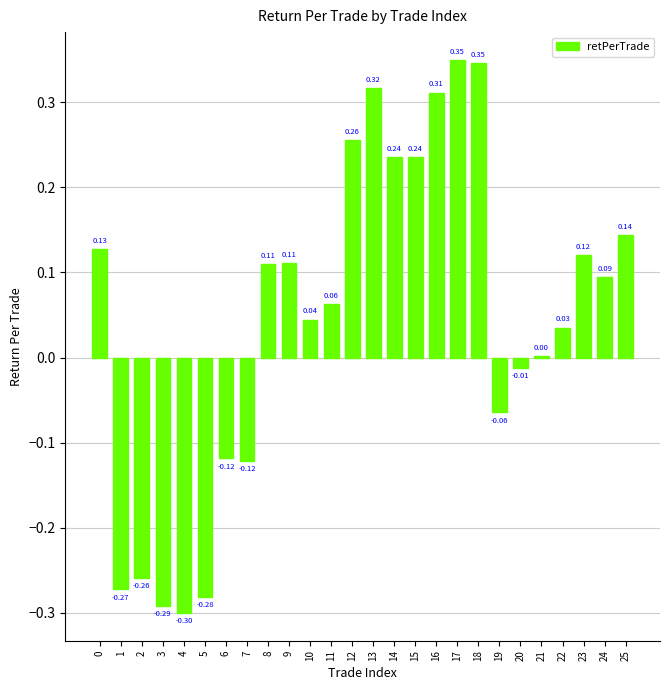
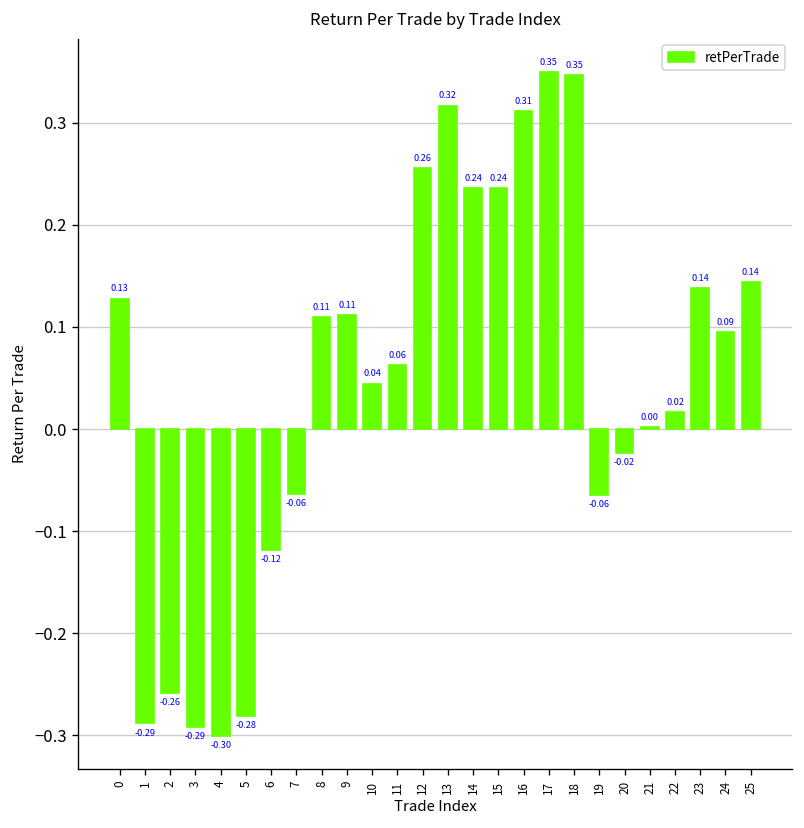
  {
    "0": 0.13,
-   "1": -0.27,
+   "1": -0.29,
    "2": -0.26,
    "3": -0.29,
    "4": -0.30,
    "5": -0.28,
    "6": -0.12,
-   "7": -0.12,
+   "7": -0.06,
    "8": 0.11,
    "9": 0.11,
    "10": 0.04,
    "11": 0.06,
    "12": 0.26,
    "13": 0.32,
    "14": 0.24,
    "15": 0.24,
    "16": 0.31,
    "17": 0.35,
    "18": 0.35,
    "19": -0.06,
-   "20": -0.01,
+   "20": -0.02,
    "21": 0.00,
-   "22": 0.03,
-   "23": 0.12,
+   "22": 0.02,
+   "23": 0.14,
    "24": 0.09,
    "25": 0.14
  }
